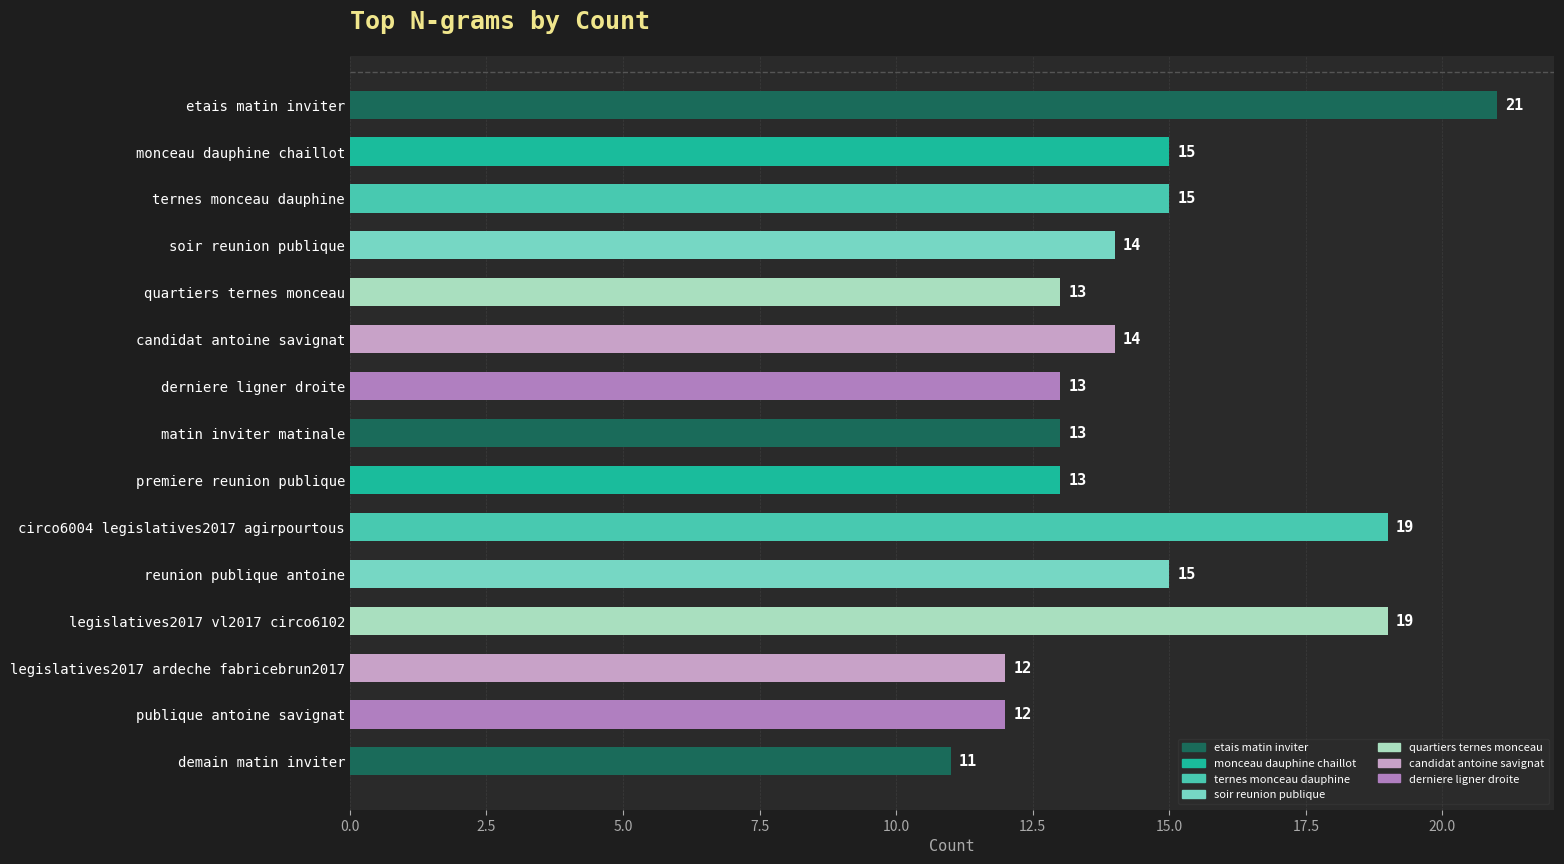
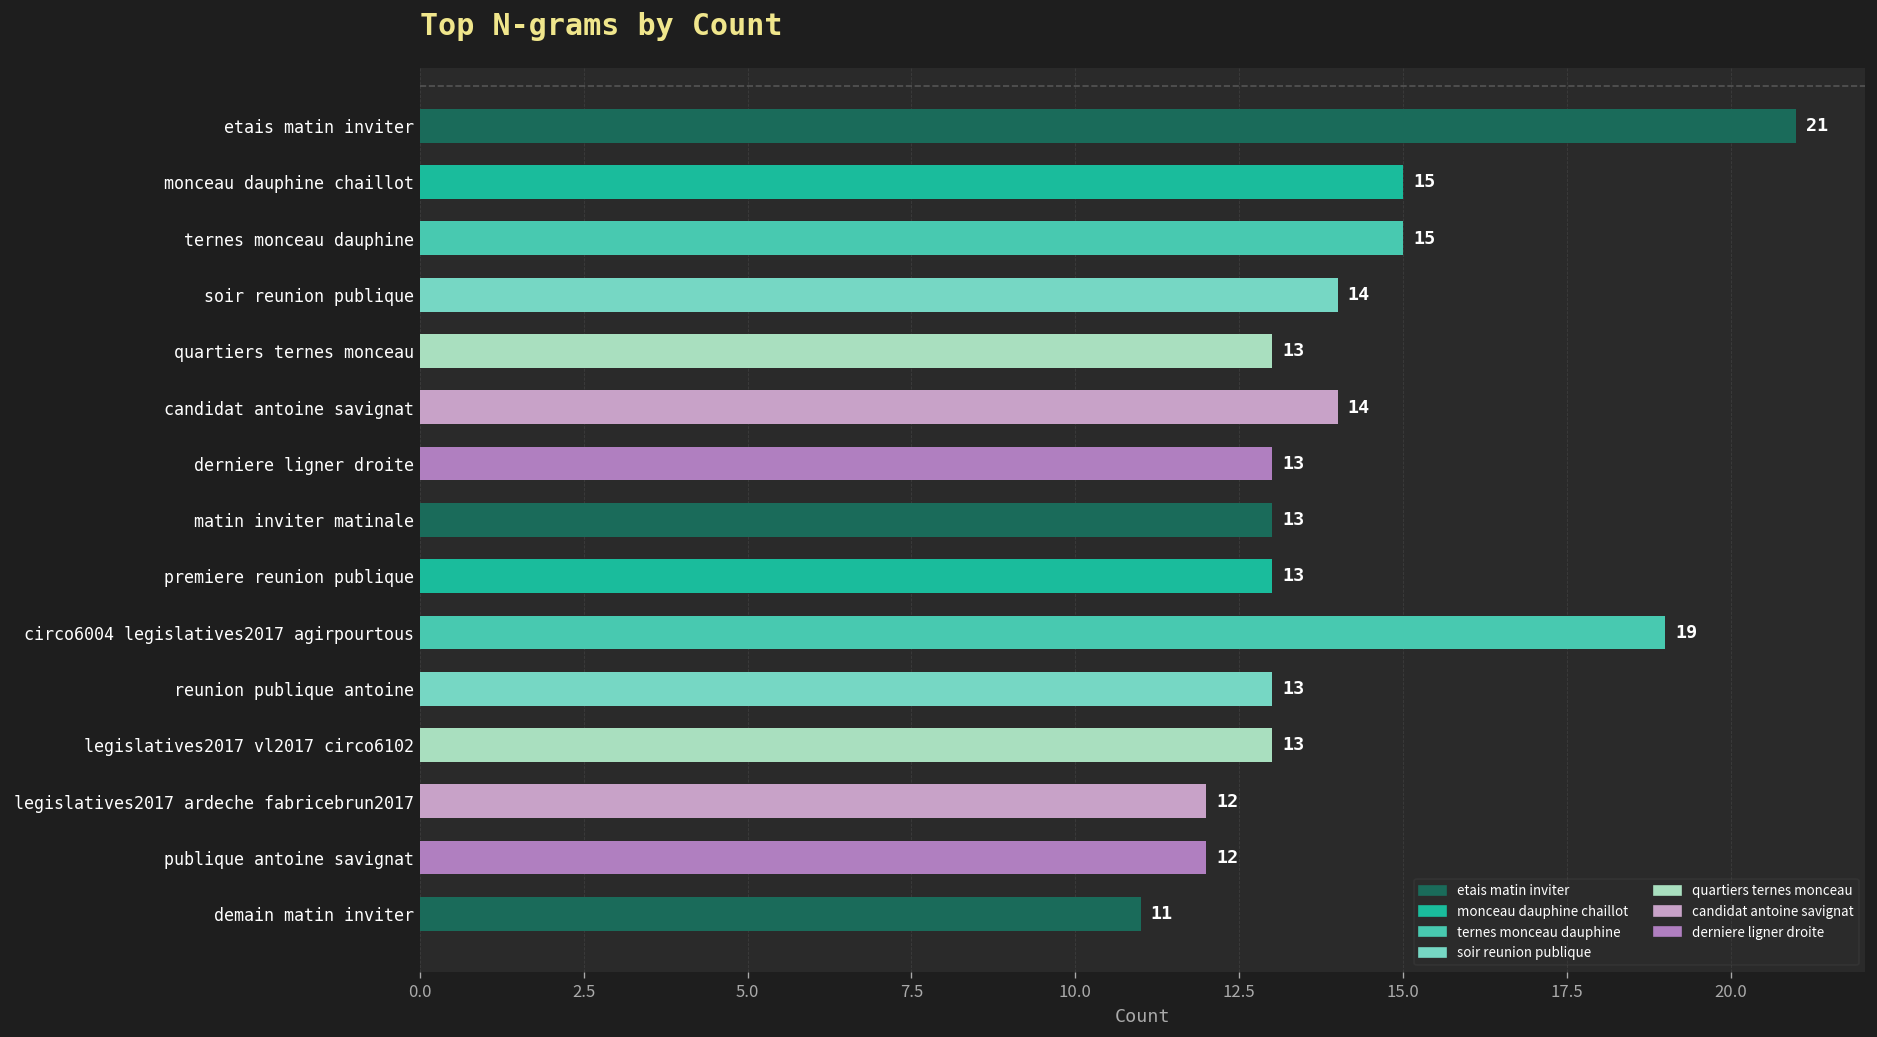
  {
    "etais matin inviter": 21,
    "monceau dauphine chaillot": 15,
    "ternes monceau dauphine": 15,
    "soir reunion publique": 14,
    "quartiers ternes monceau": 13,
    "candidat antoine savignat": 14,
    "derniere ligner droite": 13,
    "matin inviter matinale": 13,
    "premiere reunion publique": 13,
    "circo6004 legislatives2017 agirpourtous": 19,
-   "reunion publique antoine": 15,
-   "legislatives2017 vl2017 circo6102": 19,
+   "reunion publique antoine": 13,
+   "legislatives2017 vl2017 circo6102": 13,
    "legislatives2017 ardeche fabricebrun2017": 12,
    "publique antoine savignat": 12,
    "demain matin inviter": 11
  }
